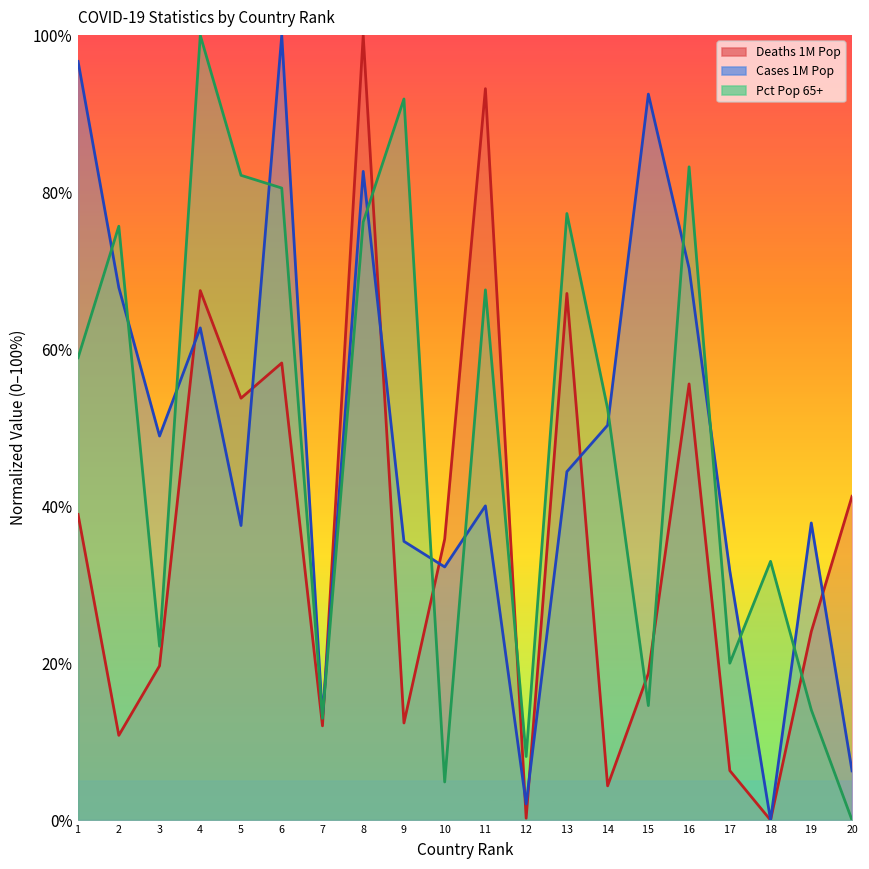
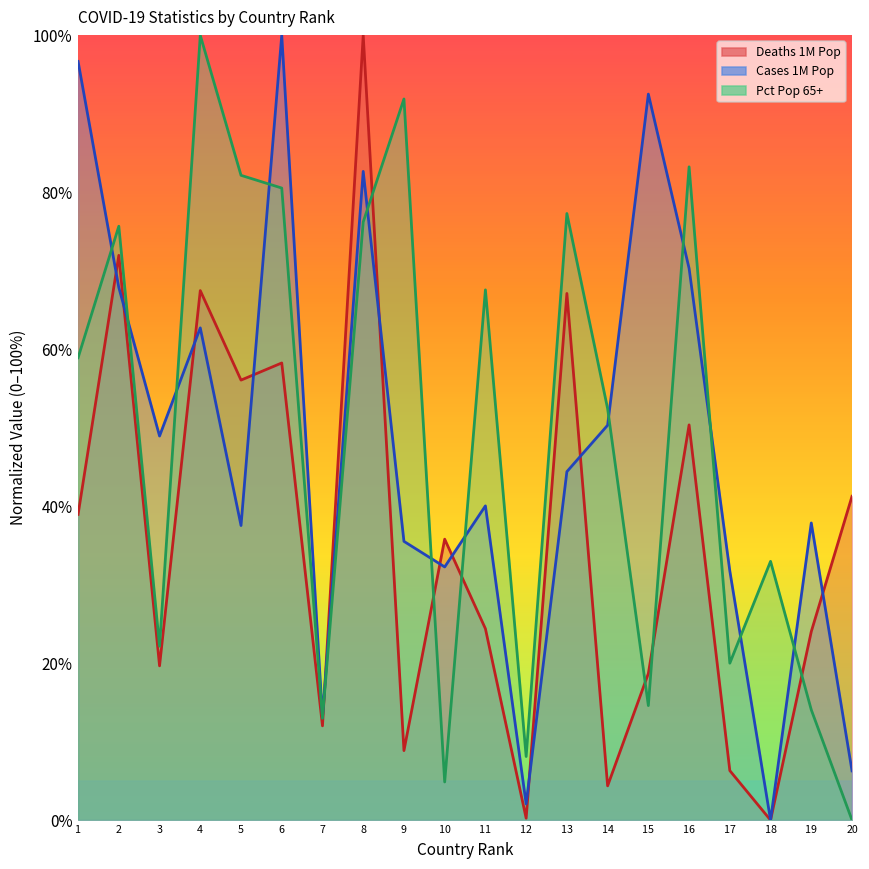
  {
    "Deaths 1M Pop": {
      "1": "39%",
-     "2": "11%",
+     "2": "72%",
      "3": "20%",
      "4": "67%",
-     "5": "54%",
+     "5": "56%",
      "6": "58%",
      "7": "12%",
      "8": "100%",
-     "9": "12%",
+     "9": "9%",
      "10": "36%",
-     "11": "93%",
+     "11": "24%",
      "13": "67%",
      "15": "19%",
-     "16": "56%",
+     "16": "50%",
      "17": "6%",
      "19": "24%",
      "20": "41%"
    }
  }
